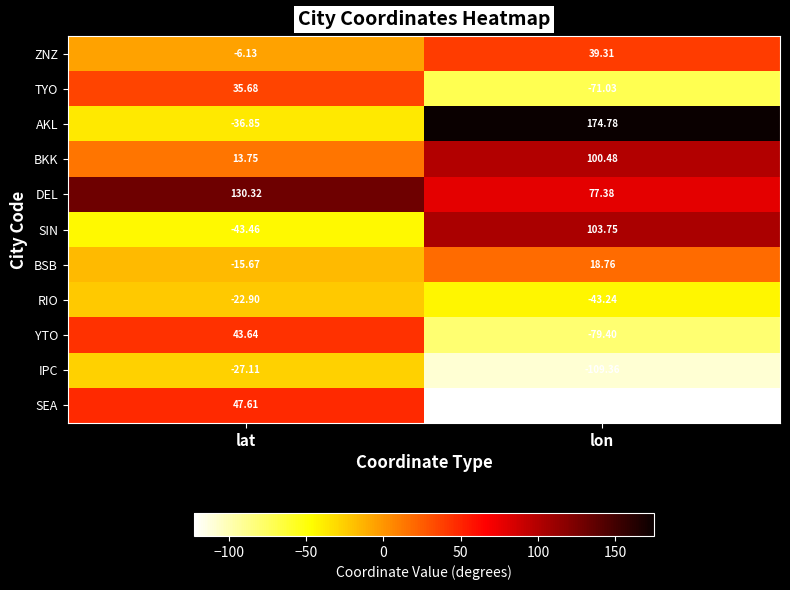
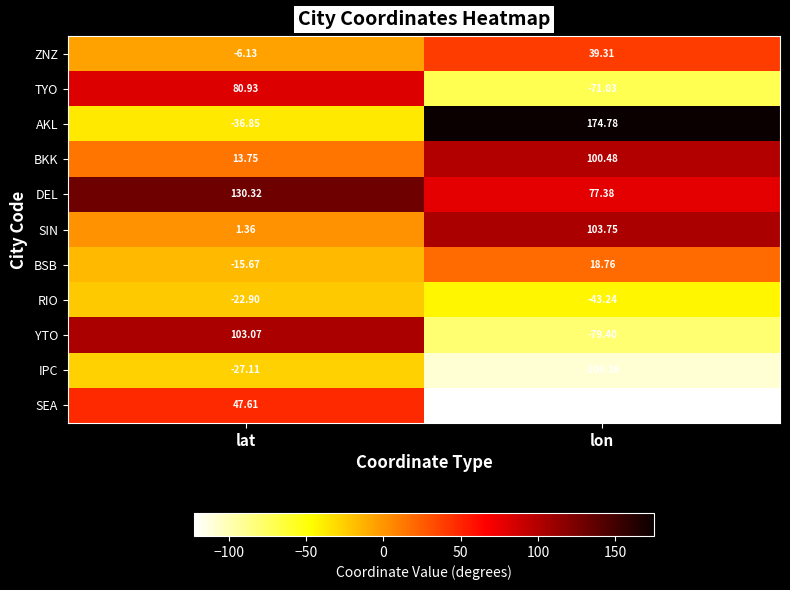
  {
    "ZNZ": {
      "lat": -6.13,
      "lon": 39.31
    },
    "TYO": {
-     "lat": 35.68,
+     "lat": 80.93,
      "lon": -71.03
    },
    "AKL": {
      "lat": -36.85,
      "lon": 174.78
    },
    "BKK": {
      "lat": 13.75,
      "lon": 100.48
    },
    "DEL": {
      "lat": 130.32,
      "lon": 77.38
    },
    "SIN": {
-     "lat": -43.46,
+     "lat": 1.36,
      "lon": 103.75
    },
    "BSB": {
      "lat": -15.67,
      "lon": 18.76
    },
    "RIO": {
      "lat": -22.90,
      "lon": -43.24
    },
    "YTO": {
-     "lat": 43.64,
+     "lat": 103.07,
      "lon": -79.40
    },
    "IPC": {
      "lat": -27.11
    },
    "SEA": {
      "lat": 47.61
    }
  }
